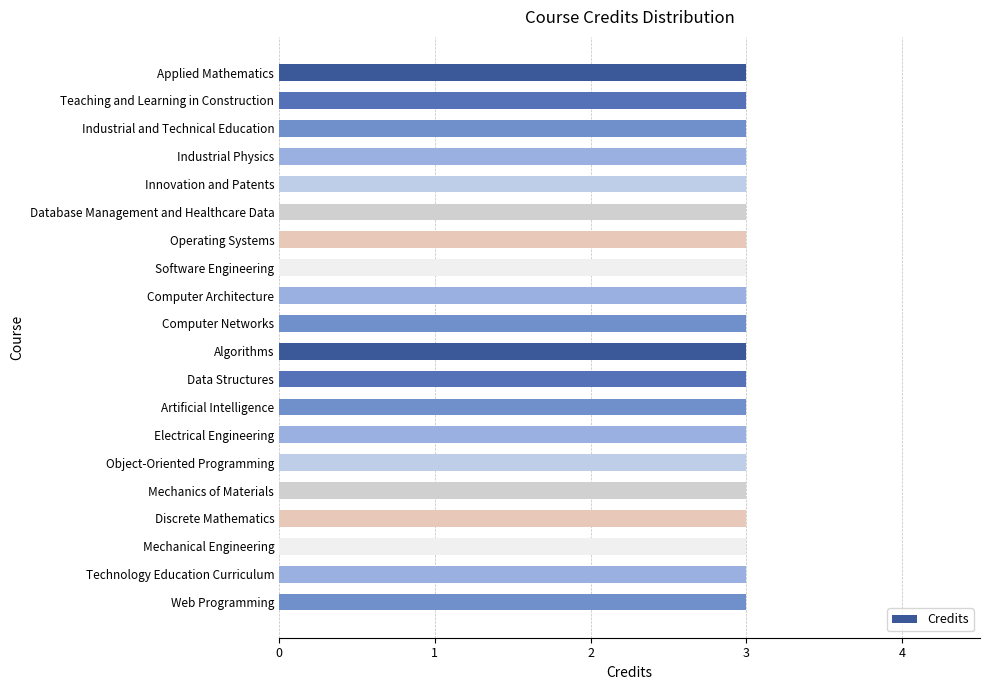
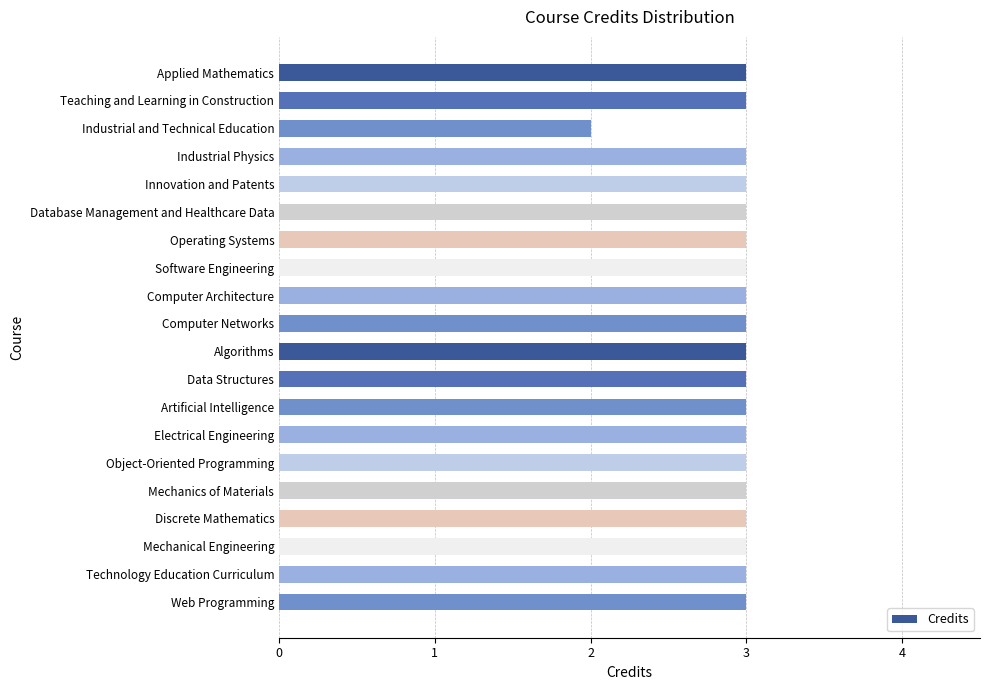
  {
    "Applied Mathematics": 3,
    "Teaching and Learning in Construction": 3,
-   "Industrial and Technical Education": 3,
+   "Industrial and Technical Education": 2,
    "Industrial Physics": 3,
    "Innovation and Patents": 3,
    "Database Management and Healthcare Data": 3,
    "Operating Systems": 3,
    "Software Engineering": 3,
    "Computer Architecture": 3,
    "Computer Networks": 3,
    "Algorithms": 3,
    "Data Structures": 3,
    "Artificial Intelligence": 3,
    "Electrical Engineering": 3,
    "Object-Oriented Programming": 3,
    "Mechanics of Materials": 3,
    "Discrete Mathematics": 3,
    "Mechanical Engineering": 3,
    "Technology Education Curriculum": 3,
    "Web Programming": 3
  }
